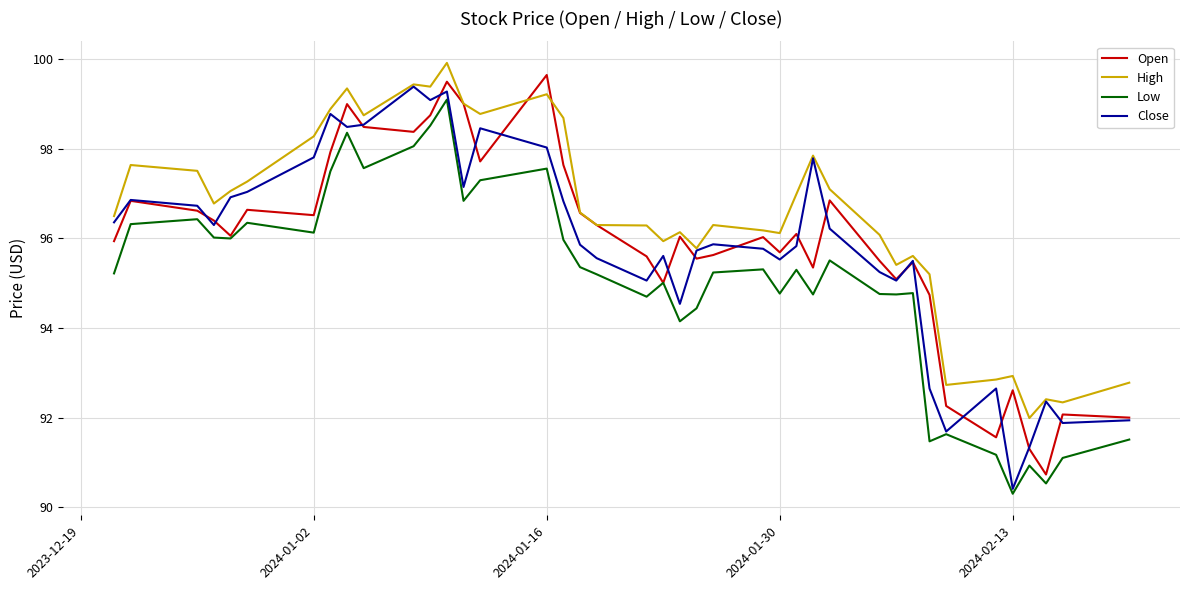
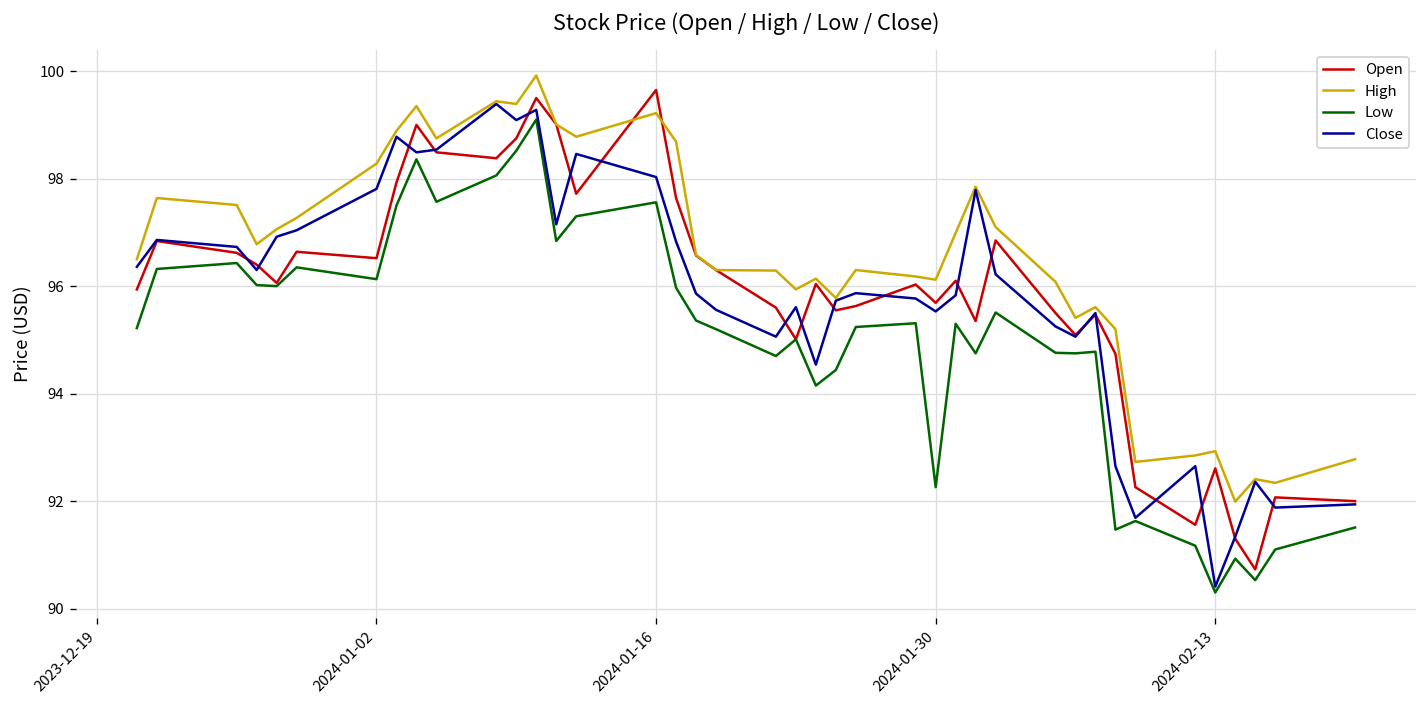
  {
    "Open": {
      "2024-01-02": 96.5,
      "2024-01-16": 99.7,
      "2024-01-30": 95.7,
      "2024-02-13": 92.6
    },
    "High": {
      "2024-01-02": 98.3,
      "2024-01-16": 99.2,
      "2024-01-30": 96.1,
      "2024-02-13": 92.9
    },
    "Low": {
      "2024-01-02": 96.1,
      "2024-01-16": 97.6,
-     "2024-01-30": 94.8,
+     "2024-01-30": 92.3,
      "2024-02-13": 90.3
    },
    "Close": {
      "2024-01-02": 97.8,
      "2024-01-16": 98.0,
      "2024-01-30": 95.5,
      "2024-02-13": 90.4
    }
  }
